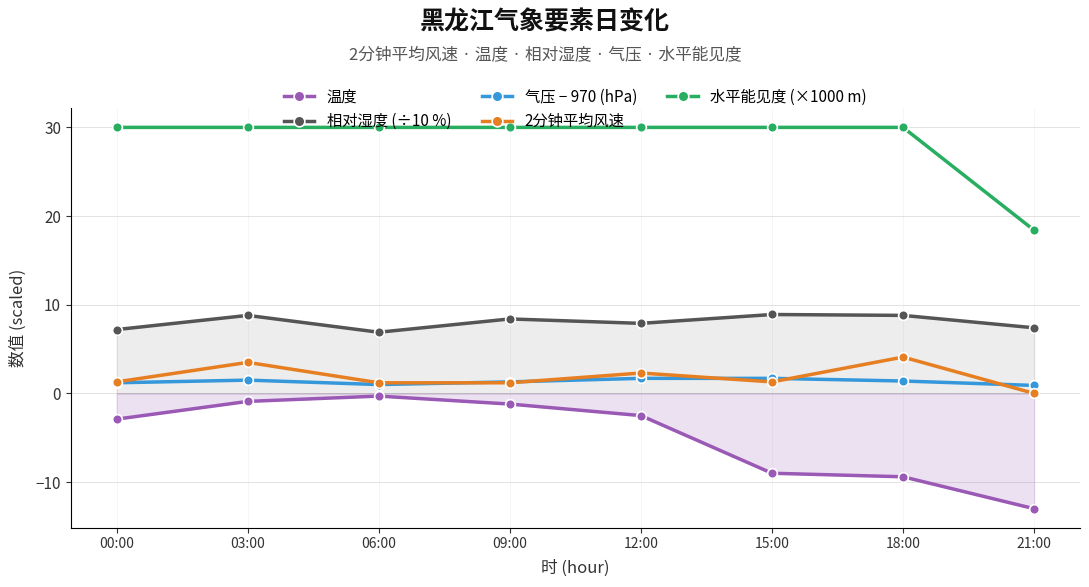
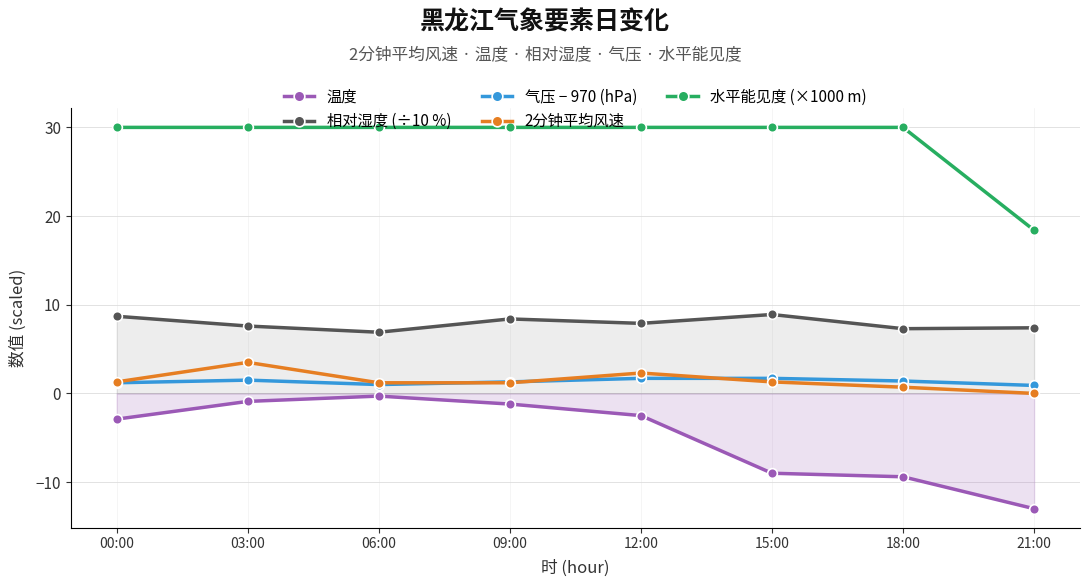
  {
    "相对湿度 (÷10 %)": {
-     "00:00": 7,
-     "03:00": 9,
+     "00:00": 9,
+     "03:00": 8,
      "06:00": 7,
      "09:00": 8,
      "12:00": 8,
      "15:00": 9,
-     "18:00": 9,
+     "18:00": 7,
      "21:00": 7
    },
    "气压 − 970 (hPa)": {
      "03:00": 2,
      "12:00": 2,
      "15:00": 2,
      "18:00": 1,
      "21:00": 1
    },
    "2分钟平均风速": {
      "03:00": 4,
      "12:00": 2,
      "15:00": 1,
-     "18:00": 4
+     "18:00": 1
    },
    "水平能见度 (×1000 m)": {
      "00:00": 30,
      "03:00": 30,
      "06:00": 30,
      "09:00": 30,
      "12:00": 30,
      "15:00": 30,
      "18:00": 30,
      "21:00": 18
    }
  }
